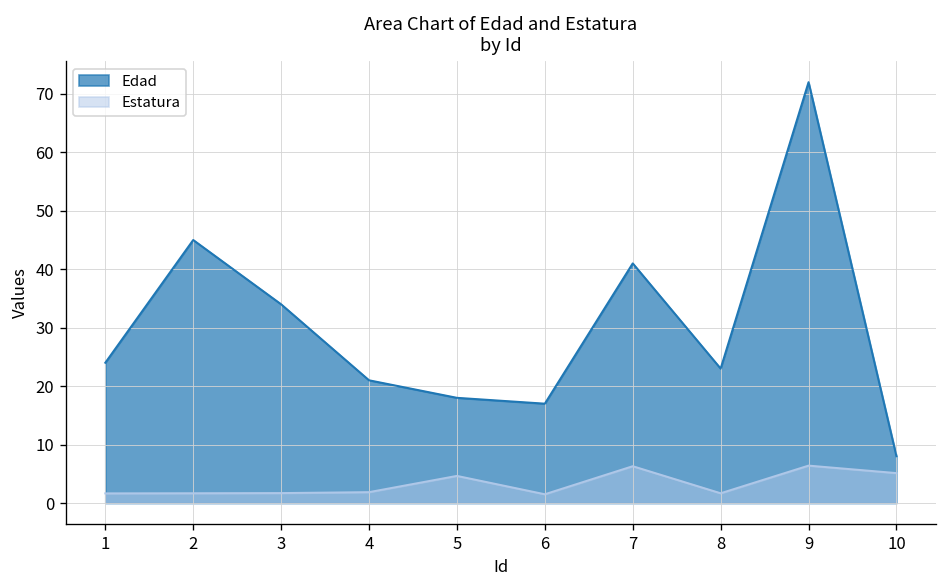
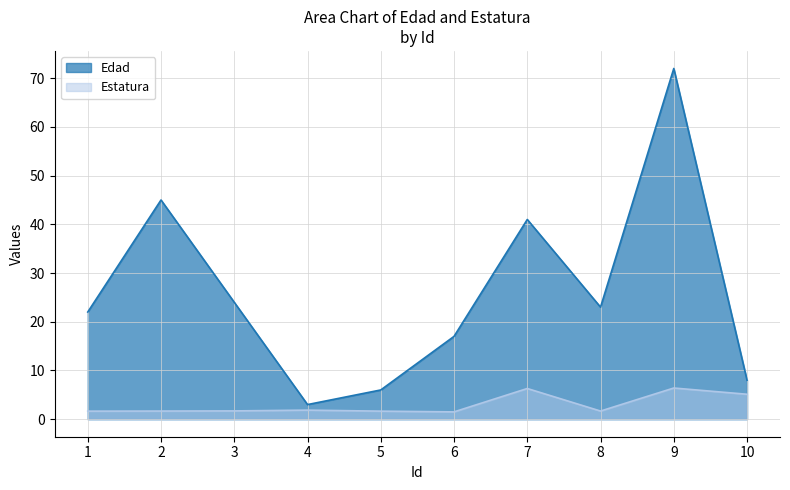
  {
    "Edad": {
-     "1": 24,
+     "1": 22,
      "2": 45,
-     "3": 34,
-     "4": 21,
-     "5": 18,
+     "3": 24,
+     "4": 3,
+     "5": 6,
      "6": 17,
      "7": 41,
      "8": 23,
      "9": 72,
      "10": 8
    },
    "Estatura": {
      "1": 2,
      "2": 2,
      "3": 2,
      "4": 2,
-     "5": 5,
+     "5": 2,
      "6": 2,
      "7": 6,
      "8": 2,
      "9": 6,
      "10": 5
    }
  }
